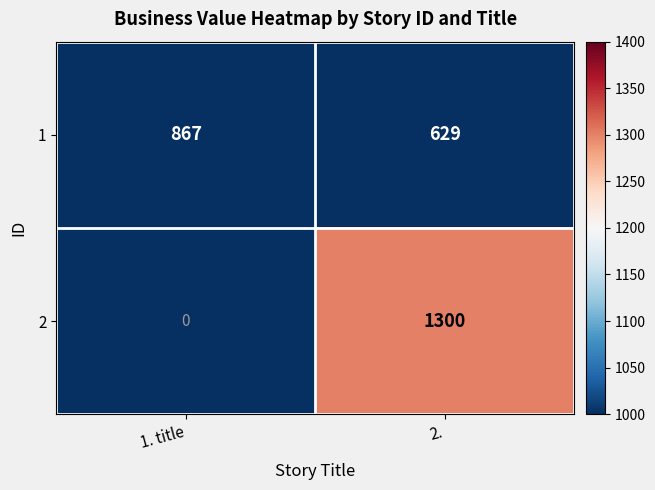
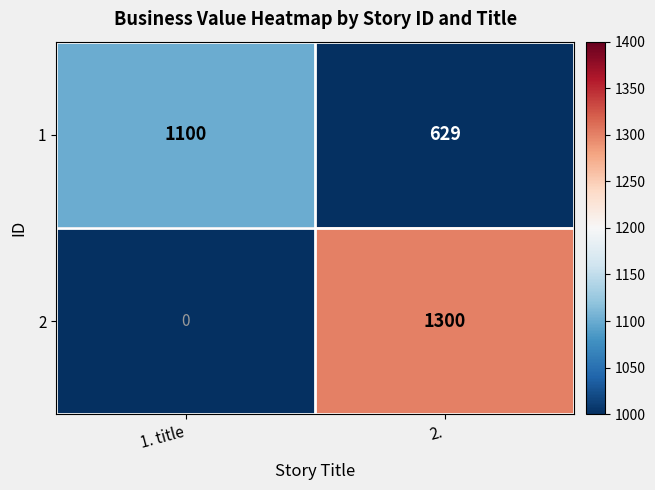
  {
    "1": {
-     "1. title": 867,
+     "1. title": 1100,
      "2.": 629
    },
    "2": {
      "1. title": 0,
      "2.": 1300
    }
  }
